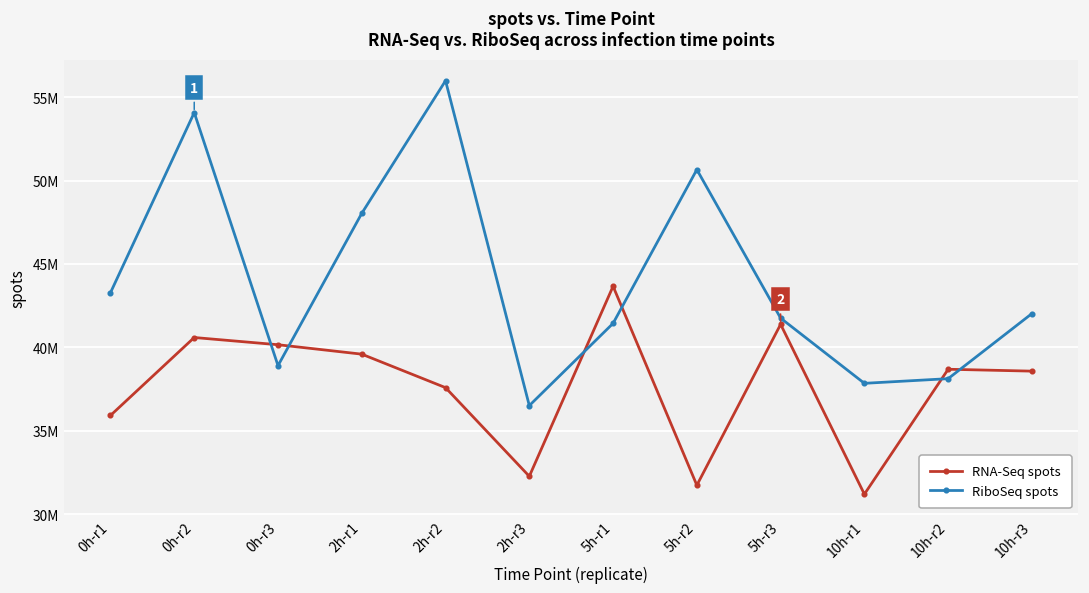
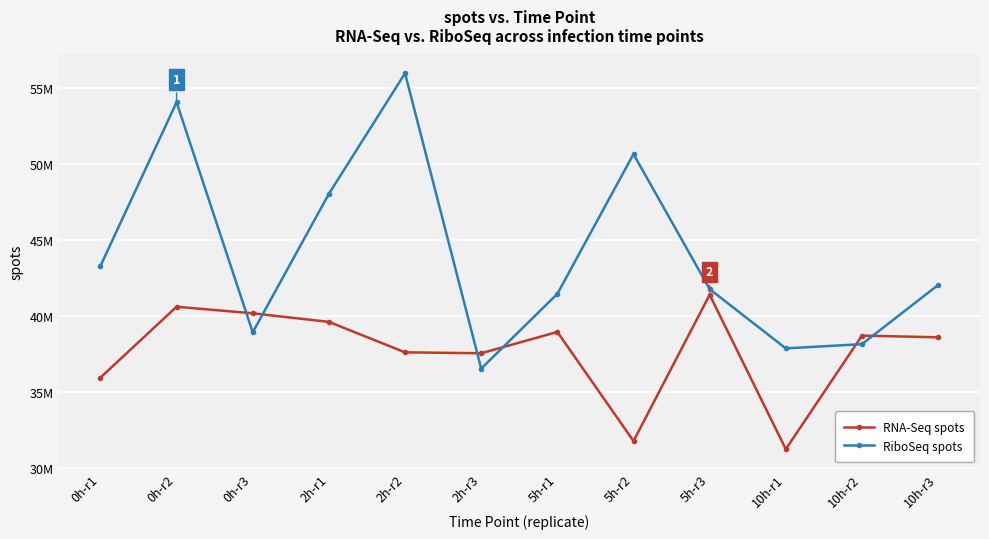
  {
    "RNA-Seq spots": {
      "0h-r1": 35900000,
      "0h-r2": 40600000,
      "0h-r3": 40200000,
      "2h-r1": 39600000,
      "2h-r2": 37600000,
-     "2h-r3": 32300000,
-     "5h-r1": 43700000,
+     "2h-r3": 37500000,
+     "5h-r1": 38900000,
      "5h-r2": 31700000,
      "5h-r3": 41400000,
      "10h-r1": 31200000,
      "10h-r2": 38700000,
      "10h-r3": 38600000
    },
    "RiboSeq spots": {
      "0h-r1": 43300000,
      "0h-r3": 38900000,
      "2h-r1": 48000000,
      "2h-r2": 56000000,
      "2h-r3": 36500000,
      "5h-r1": 41400000,
      "5h-r2": 50700000,
      "10h-r1": 37900000,
      "10h-r2": 38100000,
      "10h-r3": 42000000
    }
  }
